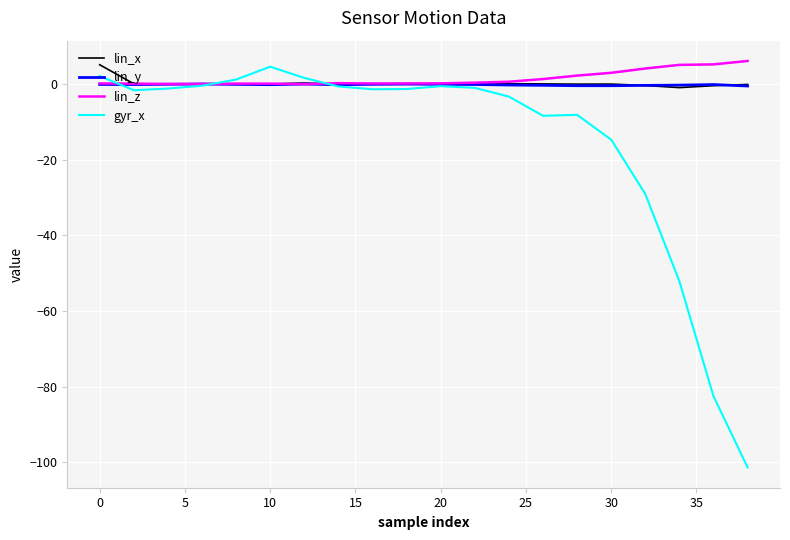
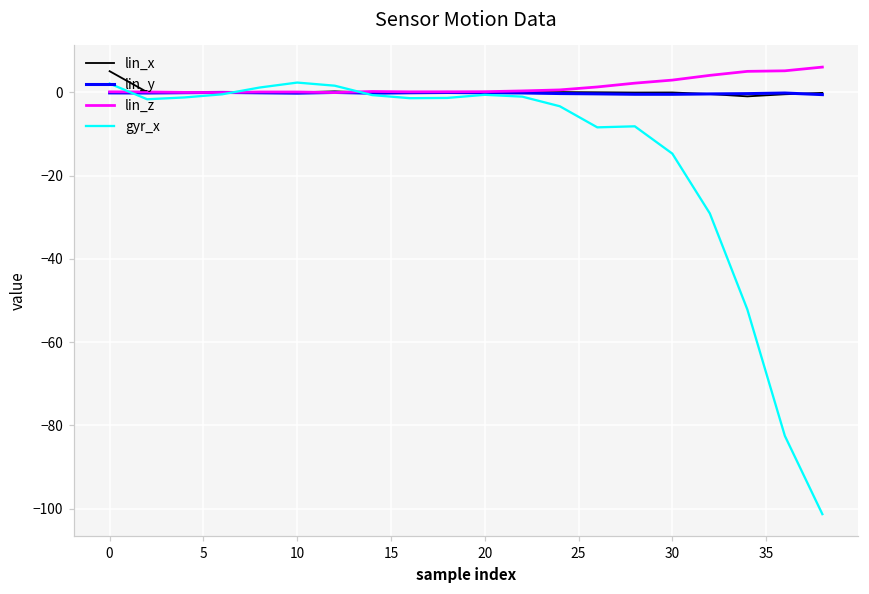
  {
    "lin_x": {
      "0": 5
    },
    "lin_z": {
      "30": 3
    },
    "gyr_x": {
      "0": 2,
-     "10": 5,
+     "10": 2,
      "30": -15
    }
  }
